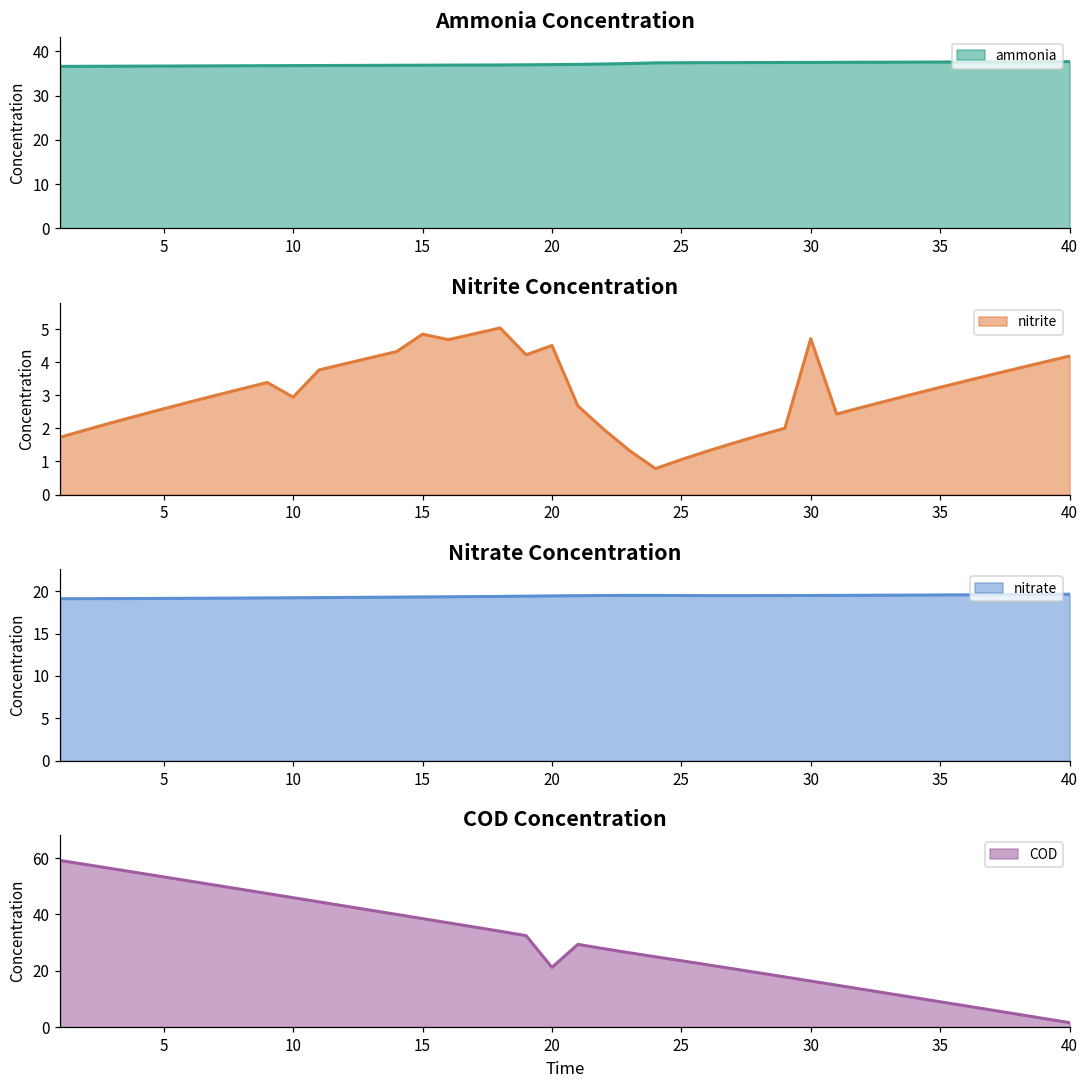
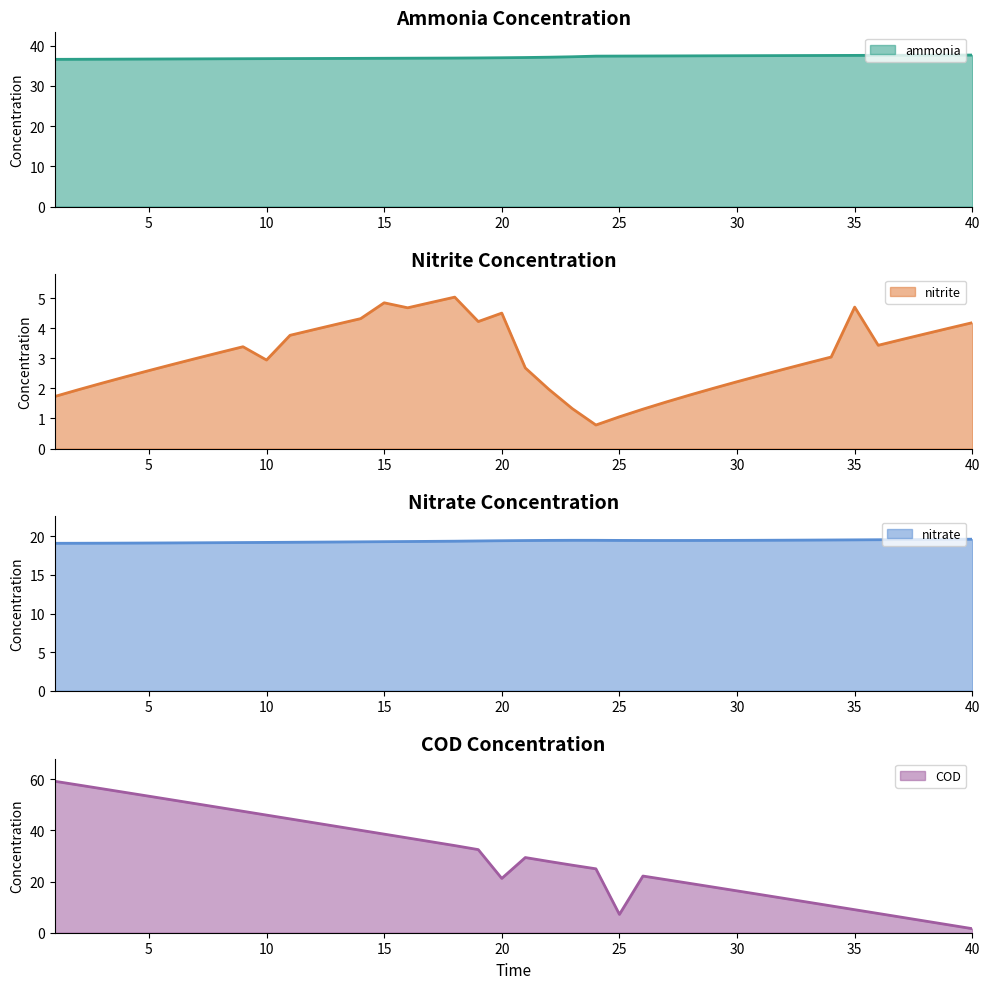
  {
    "Ammonia Concentration": {
      "5": 37,
      "10": 37,
      "15": 37,
      "20": 37,
      "25": 37,
      "30": 37,
      "35": 38,
      "40": 38
    },
    "Nitrite Concentration": {
      "5": 2.6,
      "10": 2.9,
      "15": 4.8,
      "20": 4.5,
      "25": 1.1,
-     "30": 4.7,
-     "35": 3.2,
+     "30": 2.2,
+     "35": 4.7,
      "40": 4.2
    },
    "Nitrate Concentration": {
      "5": 19,
      "10": 19,
      "15": 19,
      "20": 19,
      "25": 19,
      "30": 19,
      "35": 20,
      "40": 20
    },
    "COD Concentration": {
      "5": 53,
      "10": 46,
      "15": 39,
      "20": 21,
-     "25": 24,
+     "25": 7,
      "30": 16,
      "35": 9,
      "40": 2
    }
  }
